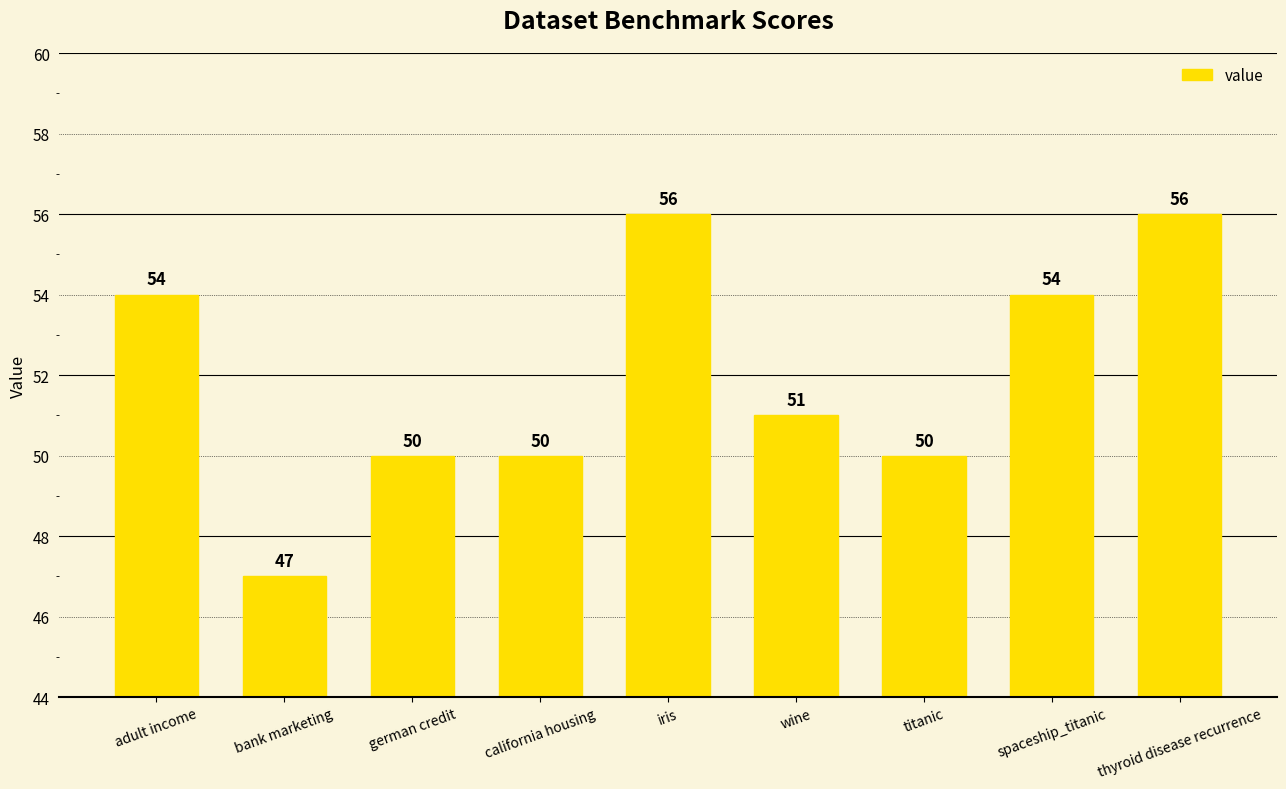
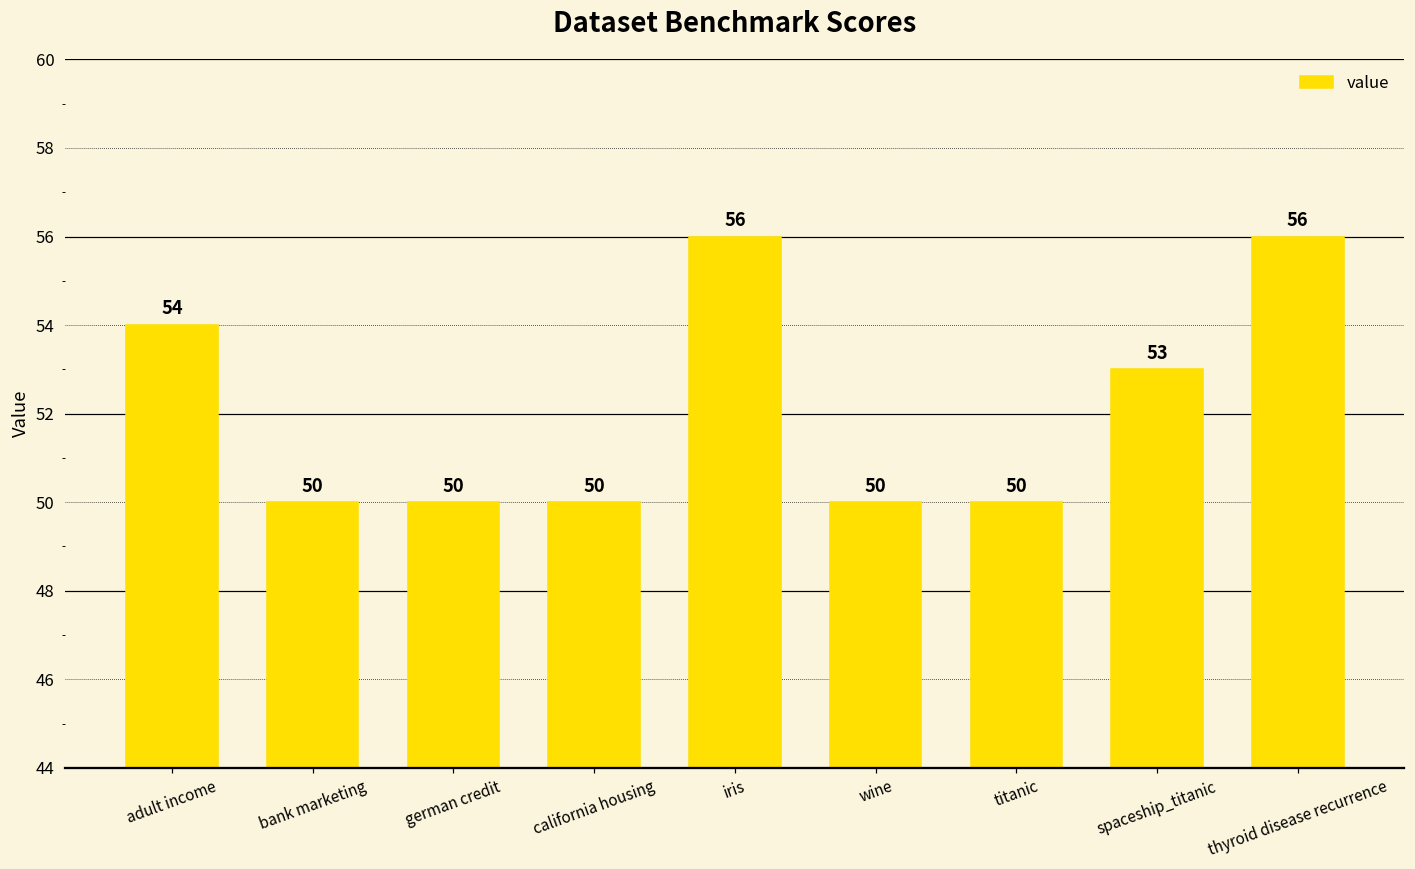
  {
    "adult income": 54,
-   "bank marketing": 47,
+   "bank marketing": 50,
    "german credit": 50,
    "california housing": 50,
    "iris": 56,
-   "wine": 51,
+   "wine": 50,
    "titanic": 50,
-   "spaceship_titanic": 54,
+   "spaceship_titanic": 53,
    "thyroid disease recurrence": 56
  }
